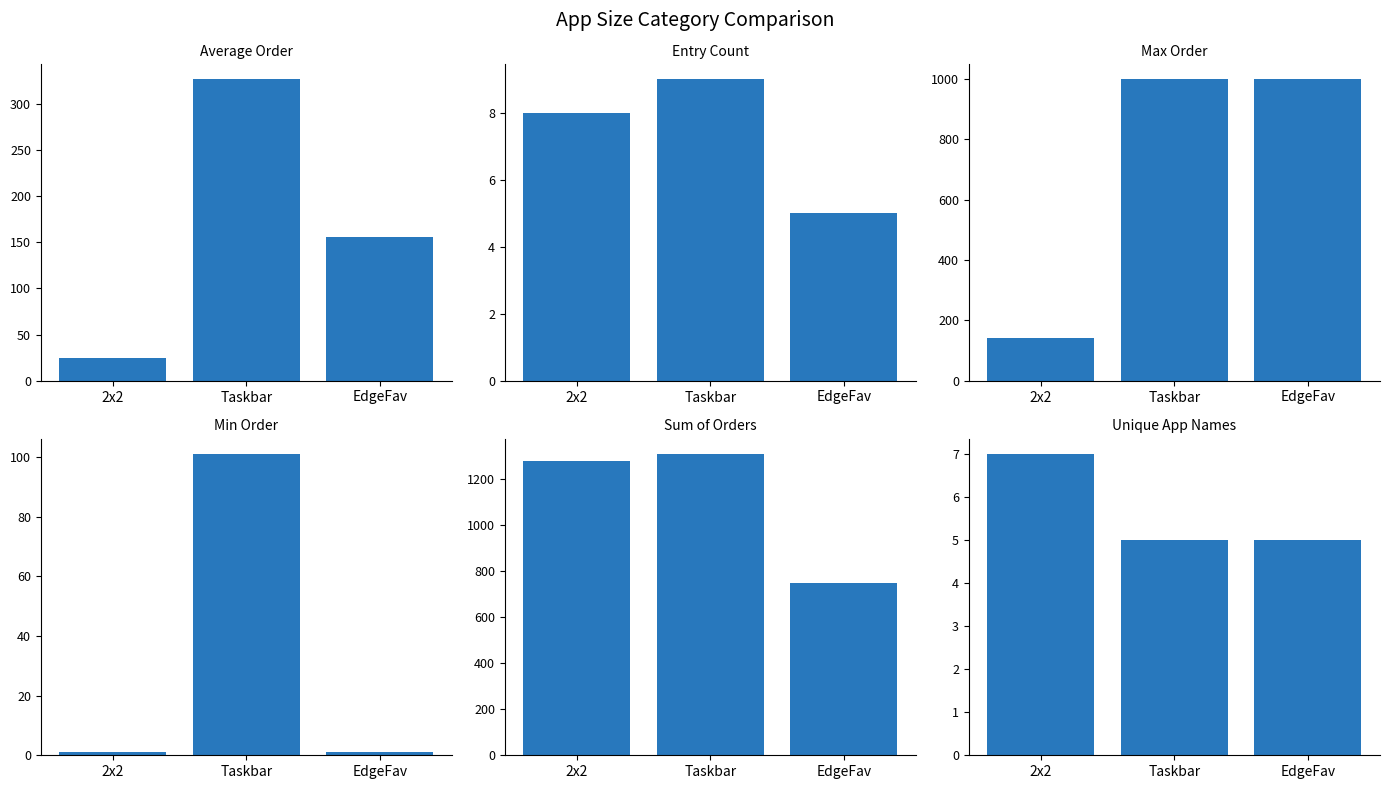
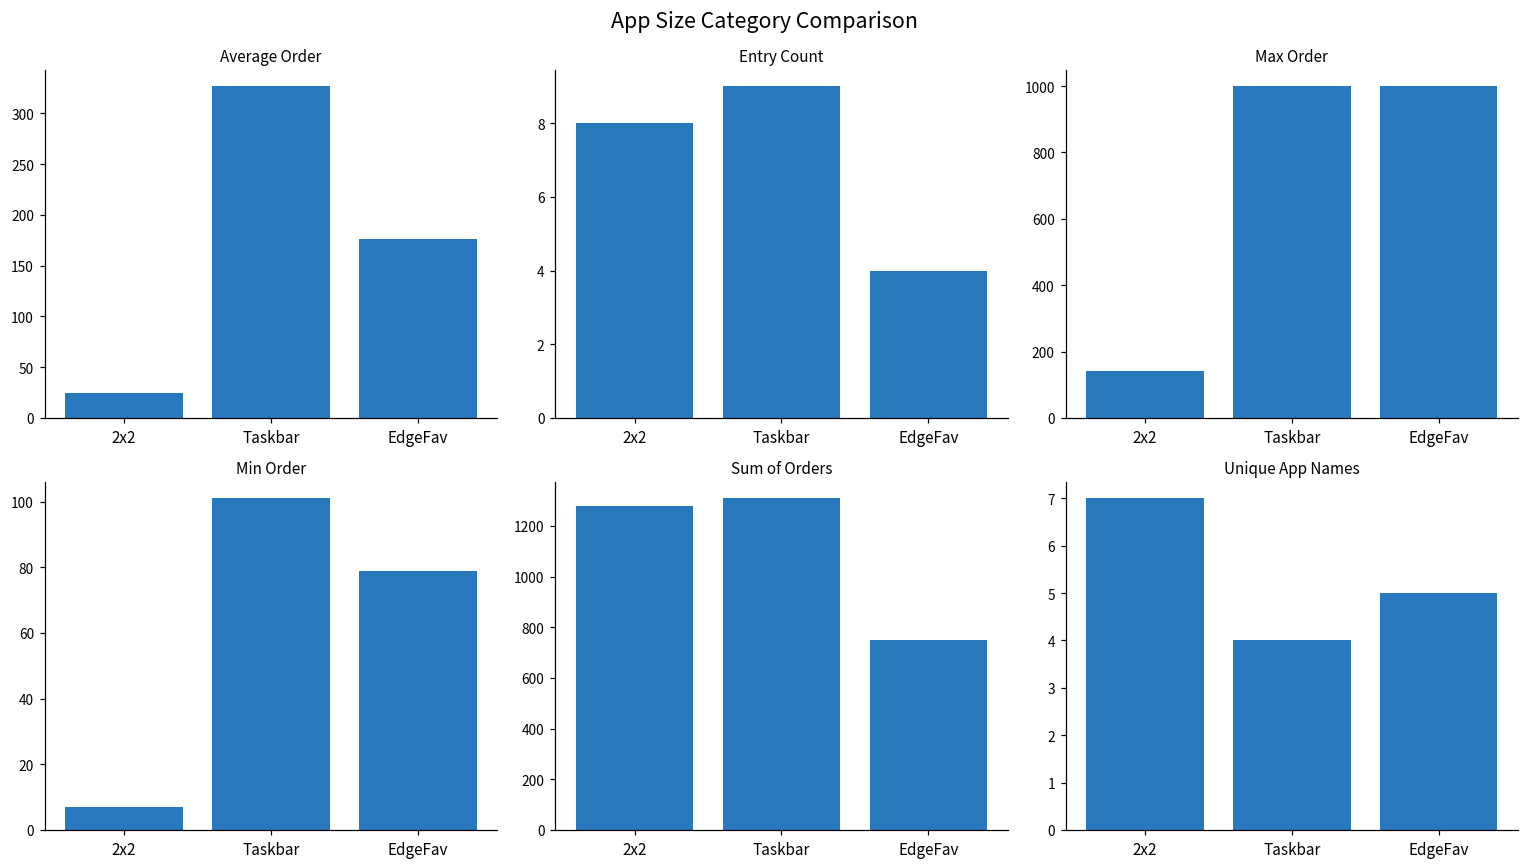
  {
    "Average Order": {
      "2x2": 20,
      "Taskbar": 330,
-     "EdgeFav": 160
+     "EdgeFav": 180
    },
    "Entry Count": {
      "2x2": 8,
      "Taskbar": 9,
-     "EdgeFav": 5
+     "EdgeFav": 4
    },
    "Max Order": {
      "2x2": 140,
      "Taskbar": 1000,
      "EdgeFav": 1000
    },
    "Min Order": {
-     "2x2": 1,
+     "2x2": 7,
      "Taskbar": 101,
-     "EdgeFav": 1
+     "EdgeFav": 79
    },
    "Sum of Orders": {
      "2x2": 1280,
      "Taskbar": 1310,
      "EdgeFav": 750
    },
    "Unique App Names": {
      "2x2": 7,
-     "Taskbar": 5,
+     "Taskbar": 4,
      "EdgeFav": 5
    }
  }
